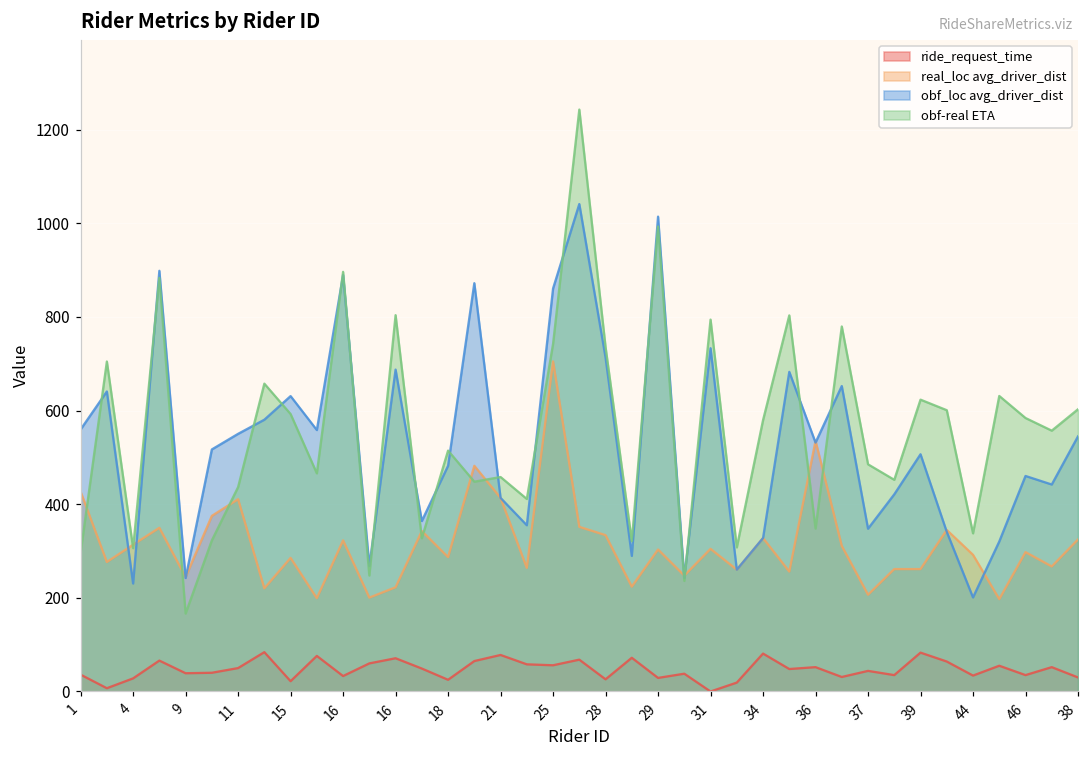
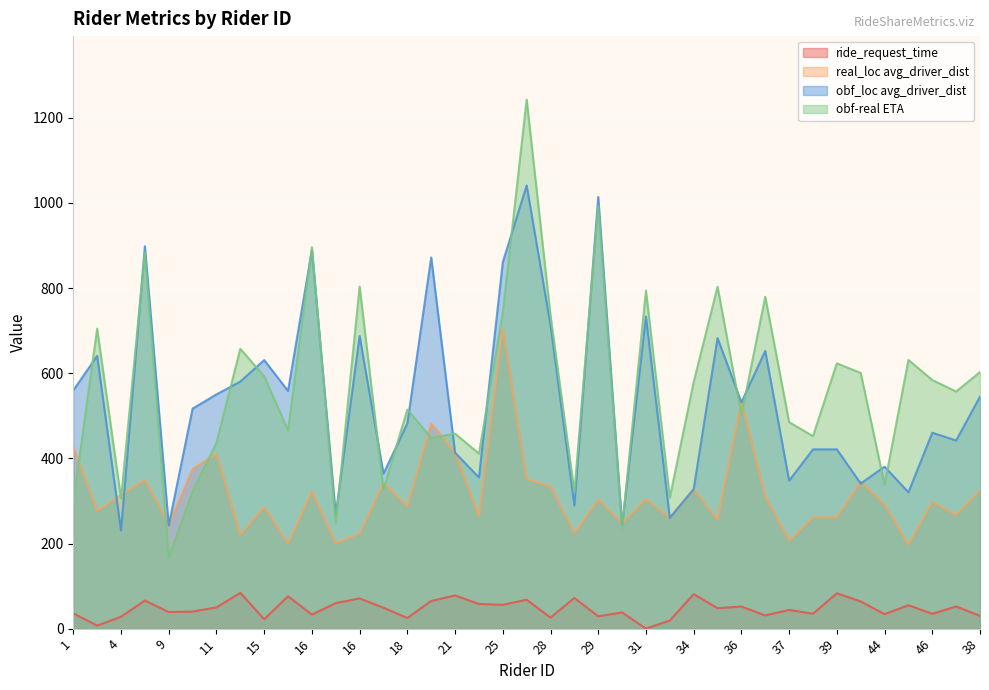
  {
    "obf_loc avg_driver_dist": {
      "4": 230,
      "18": 480,
      "28": 710,
-     "39": 510,
-     "44": 200,
+     "39": 420,
+     "44": 380,
      "46": 460,
      "38": 540
    },
    "obf-real ETA": {
      "4": 310,
      "18": 510,
      "28": 740,
      "34": 580,
-     "36": 350,
+     "36": 500,
      "39": 620,
      "44": 340,
      "46": 580,
      "38": 600
    }
  }
